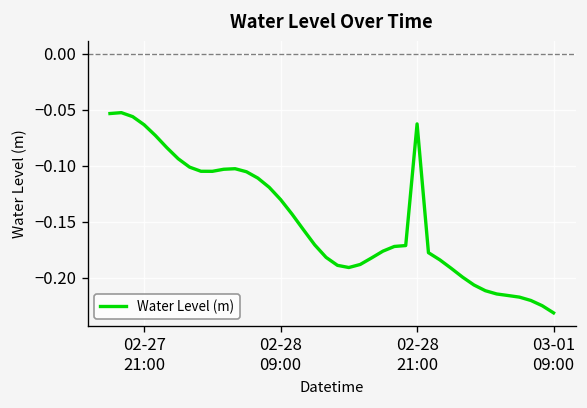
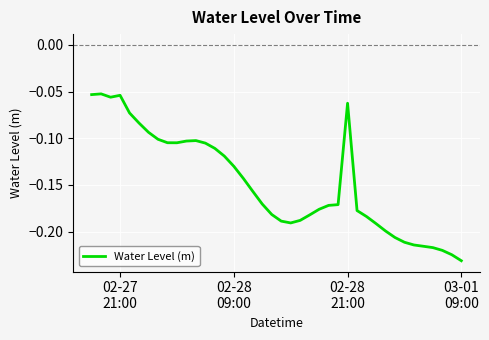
  {
-   "02-27 21:00": -0.06,
+   "02-27 21:00": -0.05,
    "02-28 09:00": -0.13,
    "02-28 21:00": -0.06,
    "03-01 09:00": -0.23
  }
